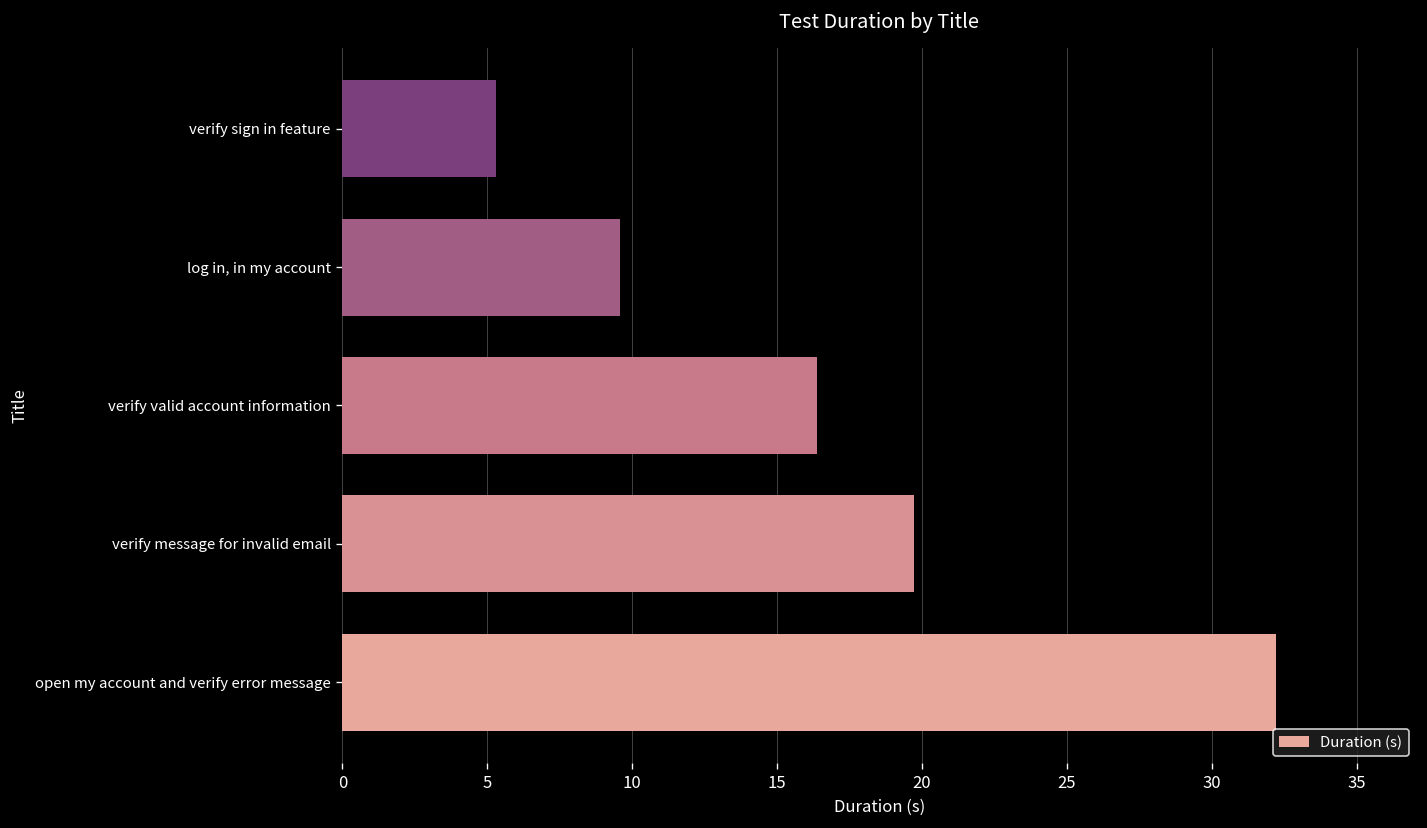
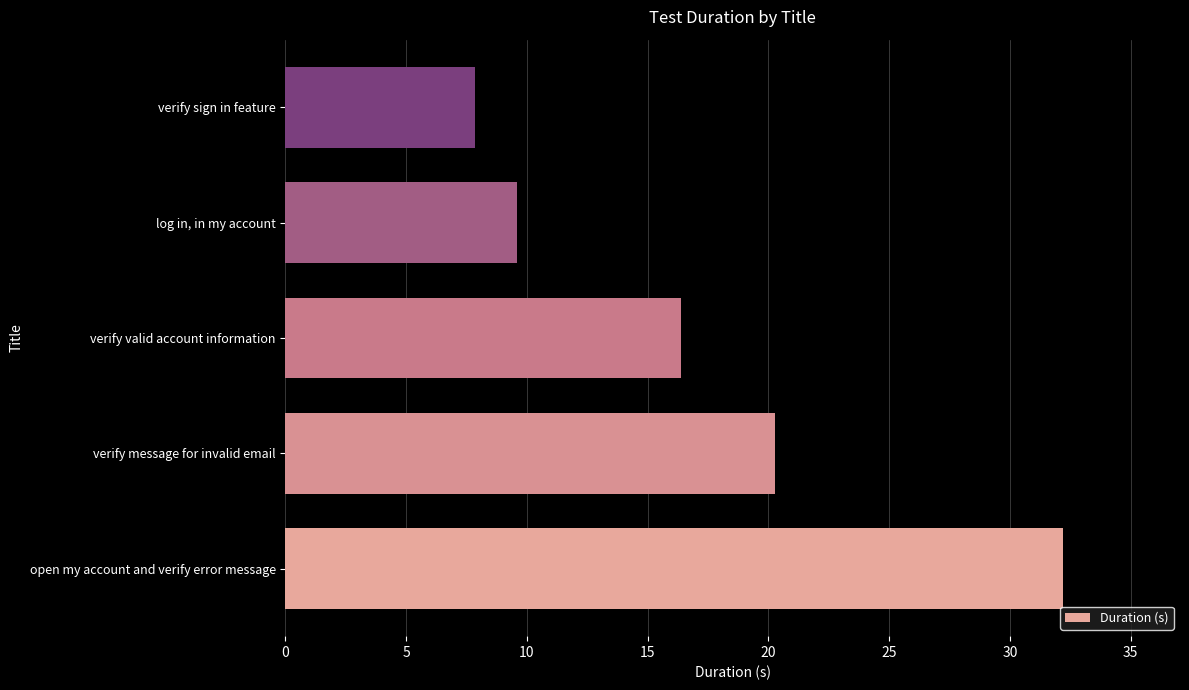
  {
-   "verify sign in feature": 5.3,
+   "verify sign in feature": 7.8,
    "log in, in my account": 9.6,
    "verify valid account information": 16.4,
-   "verify message for invalid email": 19.7,
+   "verify message for invalid email": 20.3,
    "open my account and verify error message": 32.2
  }
